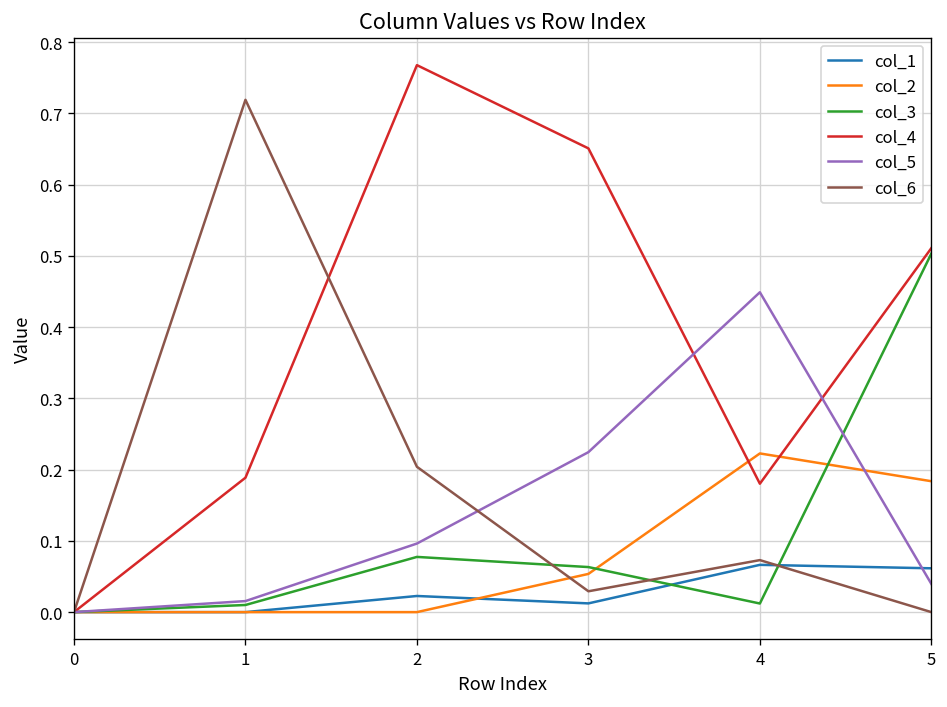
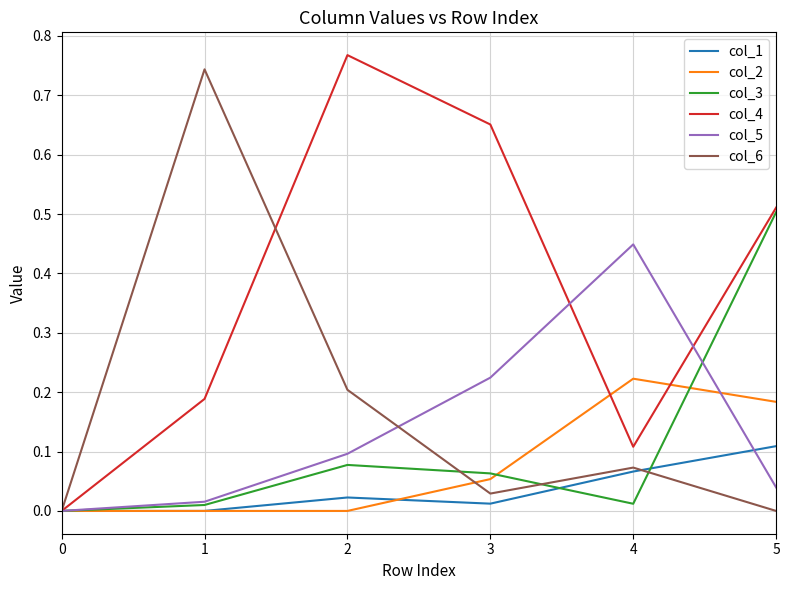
  {
    "col_1": {
      "2": 0.02,
      "3": 0.01,
      "4": 0.07,
-     "5": 0.06
+     "5": 0.11
    },
    "col_2": {
      "2": 0.00,
      "3": 0.05,
      "4": 0.22,
      "5": 0.18
    },
    "col_3": {
      "1": 0.01,
      "2": 0.08,
      "3": 0.06,
      "4": 0.01,
      "5": 0.50
    },
    "col_4": {
      "1": 0.19,
      "2": 0.77,
      "3": 0.65,
-     "4": 0.18,
+     "4": 0.11,
      "5": 0.51
    },
    "col_5": {
      "1": 0.02,
      "2": 0.10,
      "3": 0.22,
      "4": 0.45,
      "5": 0.04
    },
    "col_6": {
-     "1": 0.72,
+     "1": 0.74,
      "2": 0.20,
      "3": 0.03,
      "4": 0.07,
      "5": 0.00
    }
  }
